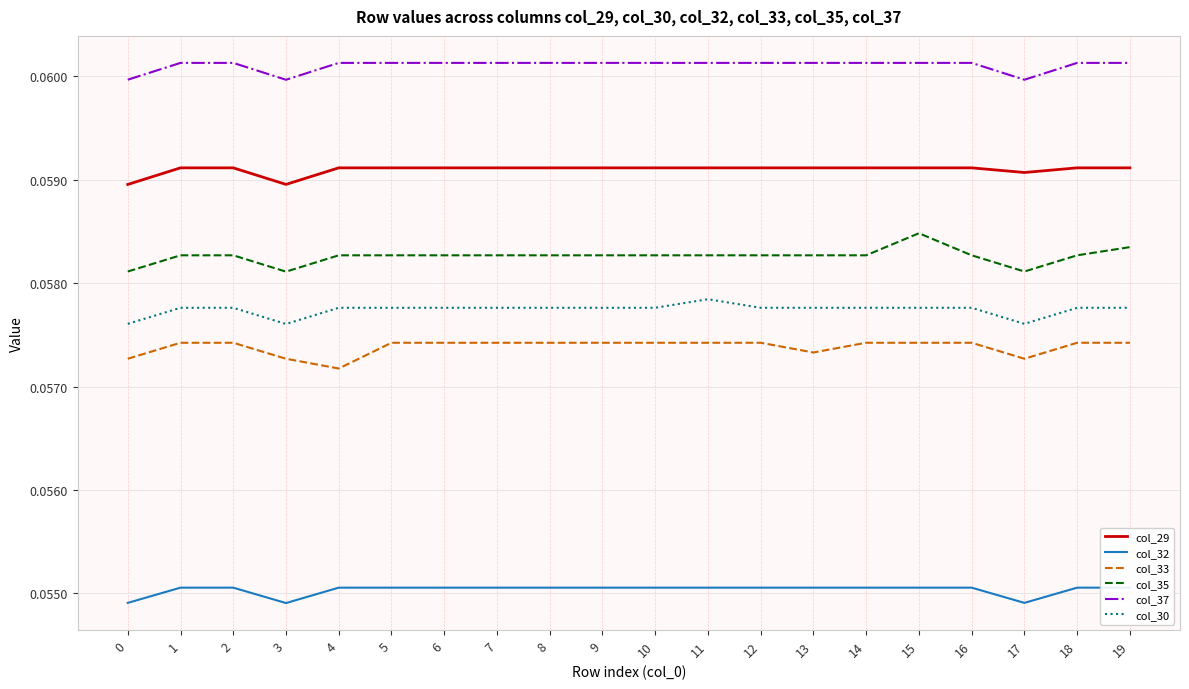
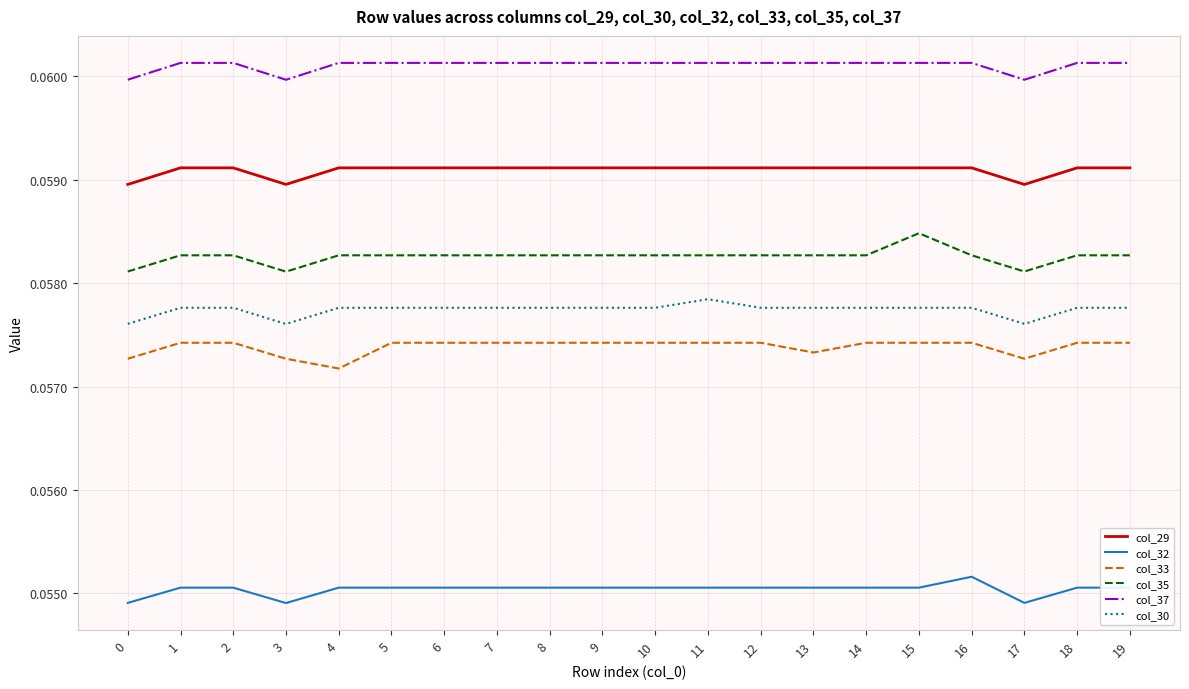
  {
    "col_29": {
      "0": 0.05896,
      "1": 0.05912,
      "2": 0.05912,
      "3": 0.05896,
      "4": 0.05912,
      "5": 0.05912,
      "6": 0.05912,
      "7": 0.05912,
      "8": 0.05912,
      "9": 0.05912,
      "10": 0.05912,
      "11": 0.05912,
      "12": 0.05912,
      "13": 0.05912,
      "14": 0.05912,
      "15": 0.05912,
      "16": 0.05912,
-     "17": 0.05907,
+     "17": 0.05896,
      "18": 0.05912,
      "19": 0.05912
    },
    "col_32": {
      "0": 0.05491,
      "1": 0.05505,
      "2": 0.05505,
      "3": 0.05491,
      "4": 0.05505,
      "5": 0.05505,
      "6": 0.05505,
      "7": 0.05505,
      "8": 0.05505,
      "9": 0.05505,
      "10": 0.05505,
      "11": 0.05505,
      "12": 0.05505,
      "13": 0.05505,
      "14": 0.05505,
      "15": 0.05505,
-     "16": 0.05505,
+     "16": 0.05516,
      "17": 0.05491,
      "18": 0.05505
    },
    "col_33": {
      "0": 0.05727,
      "1": 0.05742,
      "2": 0.05742,
      "3": 0.05727,
      "4": 0.05717,
      "5": 0.05742,
      "6": 0.05742,
      "7": 0.05742,
      "8": 0.05742,
      "9": 0.05742,
      "10": 0.05742,
      "11": 0.05742,
      "12": 0.05742,
      "13": 0.05733,
      "14": 0.05742,
      "15": 0.05742,
      "16": 0.05742,
      "17": 0.05727,
      "18": 0.05742,
      "19": 0.05742
    },
    "col_35": {
      "0": 0.05811,
      "1": 0.05827,
      "2": 0.05827,
      "3": 0.05811,
      "4": 0.05827,
      "5": 0.05827,
      "6": 0.05827,
      "7": 0.05827,
      "8": 0.05827,
      "9": 0.05827,
      "10": 0.05827,
      "11": 0.05827,
      "12": 0.05827,
      "13": 0.05827,
      "14": 0.05827,
      "15": 0.05848,
      "16": 0.05827,
      "17": 0.05811,
      "18": 0.05827,
-     "19": 0.05835
+     "19": 0.05827
    },
    "col_37": {
      "0": 0.05997,
      "1": 0.06013,
      "2": 0.06013,
      "3": 0.05997,
      "4": 0.06013,
      "5": 0.06013,
      "6": 0.06013,
      "7": 0.06013,
      "8": 0.06013,
      "9": 0.06013,
      "10": 0.06013,
      "11": 0.06013,
      "12": 0.06013,
      "13": 0.06013,
      "14": 0.06013,
      "15": 0.06013,
      "16": 0.06013,
      "17": 0.05997,
      "18": 0.06013,
      "19": 0.06013
    },
    "col_30": {
      "0": 0.05761,
      "1": 0.05776,
      "2": 0.05776,
      "3": 0.05761,
      "4": 0.05776,
      "5": 0.05776,
      "6": 0.05776,
      "7": 0.05776,
      "8": 0.05776,
      "9": 0.05776,
      "10": 0.05776,
      "11": 0.05785,
      "12": 0.05776,
      "13": 0.05776,
      "14": 0.05776,
      "15": 0.05776,
      "16": 0.05776,
      "17": 0.05761,
      "18": 0.05776,
      "19": 0.05776
    }
  }
